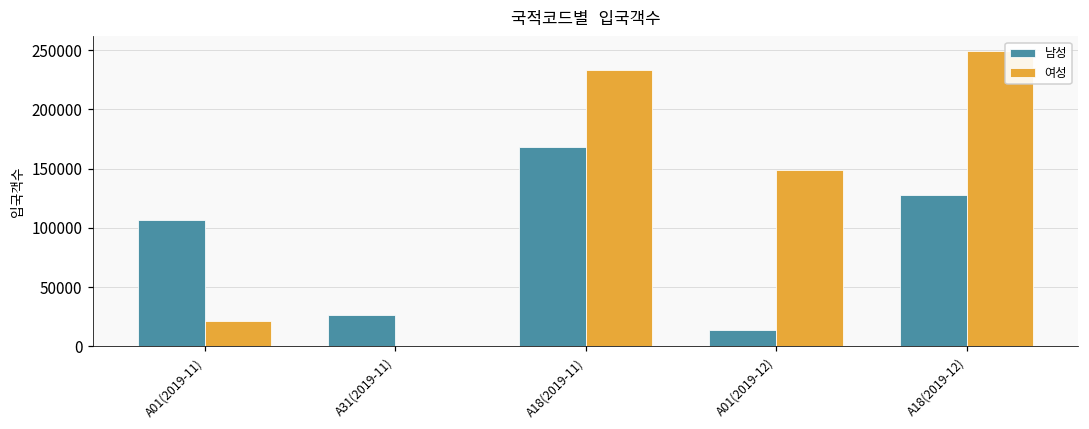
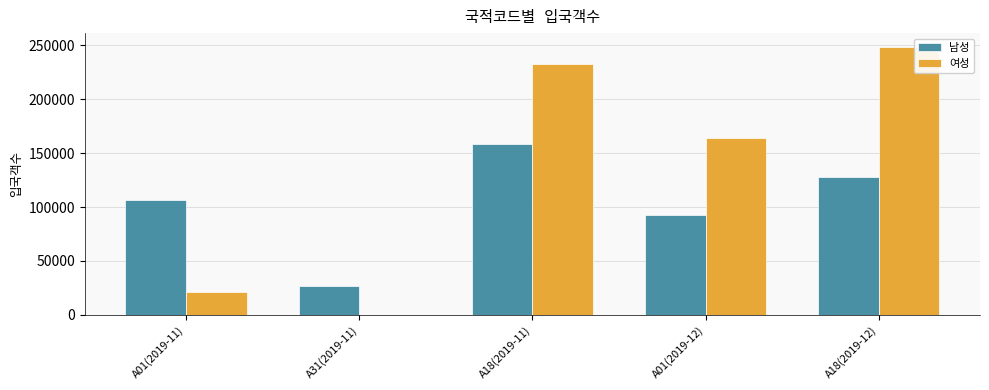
  {
    "남성": {
      "A01(2019-11)": 106000,
      "A31(2019-11)": 27000,
-     "A18(2019-11)": 168000,
-     "A01(2019-12)": 14000,
+     "A18(2019-11)": 159000,
+     "A01(2019-12)": 93000,
      "A18(2019-12)": 128000
    },
    "여성": {
      "A01(2019-11)": 21000,
      "A18(2019-11)": 233000,
-     "A01(2019-12)": 149000,
+     "A01(2019-12)": 164000,
      "A18(2019-12)": 249000
    }
  }
